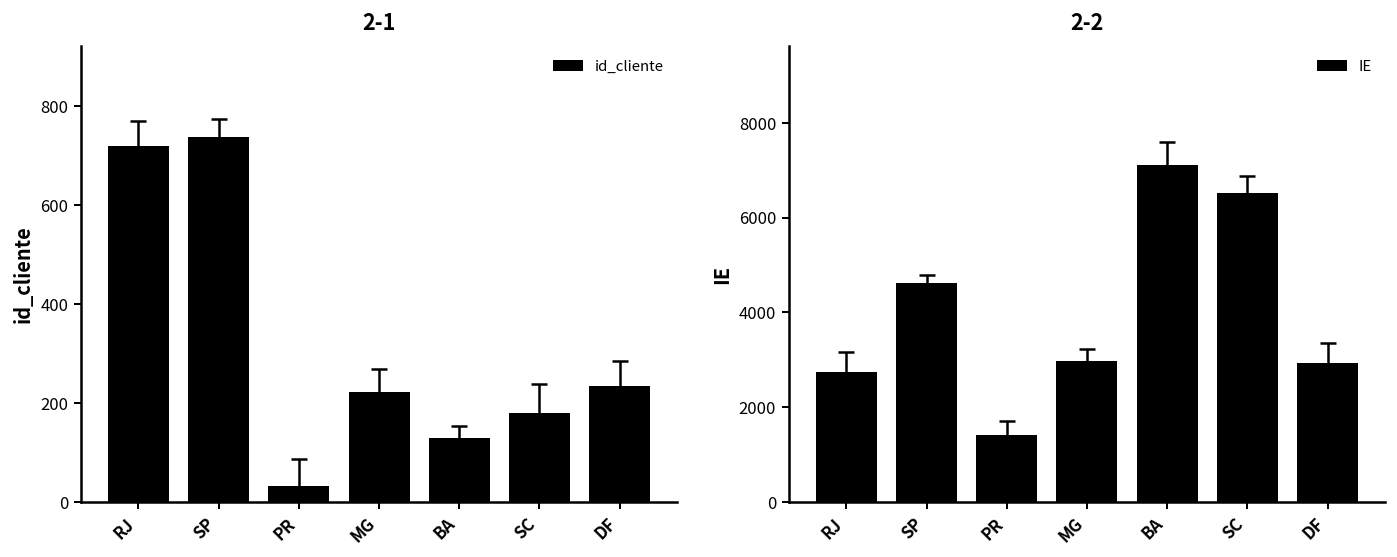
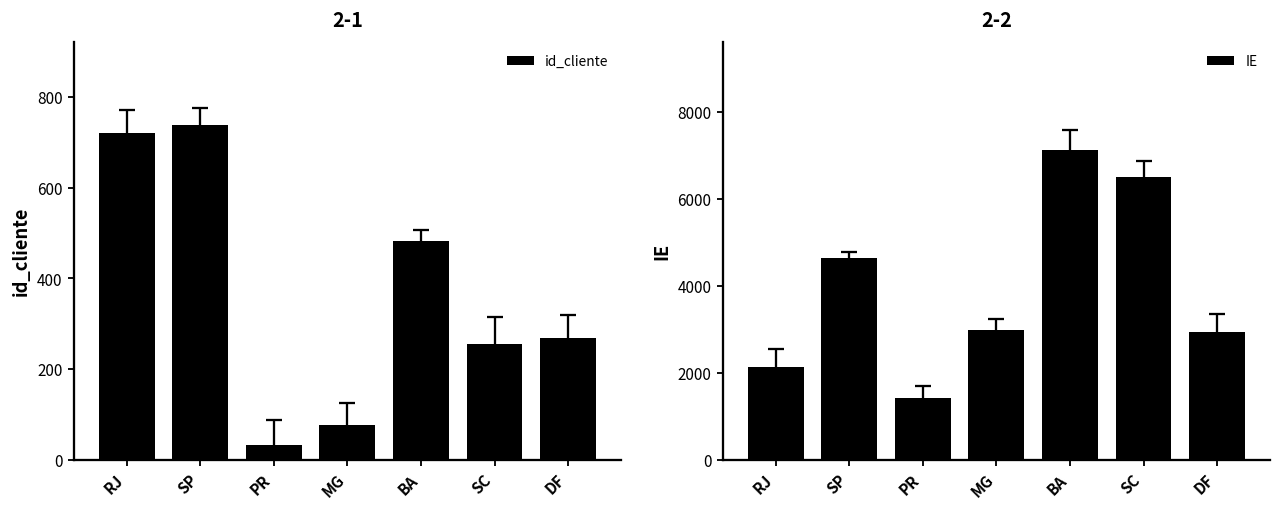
  {
    "2-1": {
      "id_cliente": {
        "RJ": 720,
        "SP": 740,
        "PR": 30,
-       "MG": 220,
-       "BA": 130,
-       "SC": 180,
-       "DF": 230
+       "MG": 80,
+       "BA": 480,
+       "SC": 260,
+       "DF": 270
      }
    },
    "2-2": {
      "IE": {
-       "RJ": 2700,
+       "RJ": 2100,
        "SP": 4600,
        "PR": 1400,
        "MG": 3000,
        "BA": 7100,
        "SC": 6500,
        "DF": 2900
      }
    }
  }
